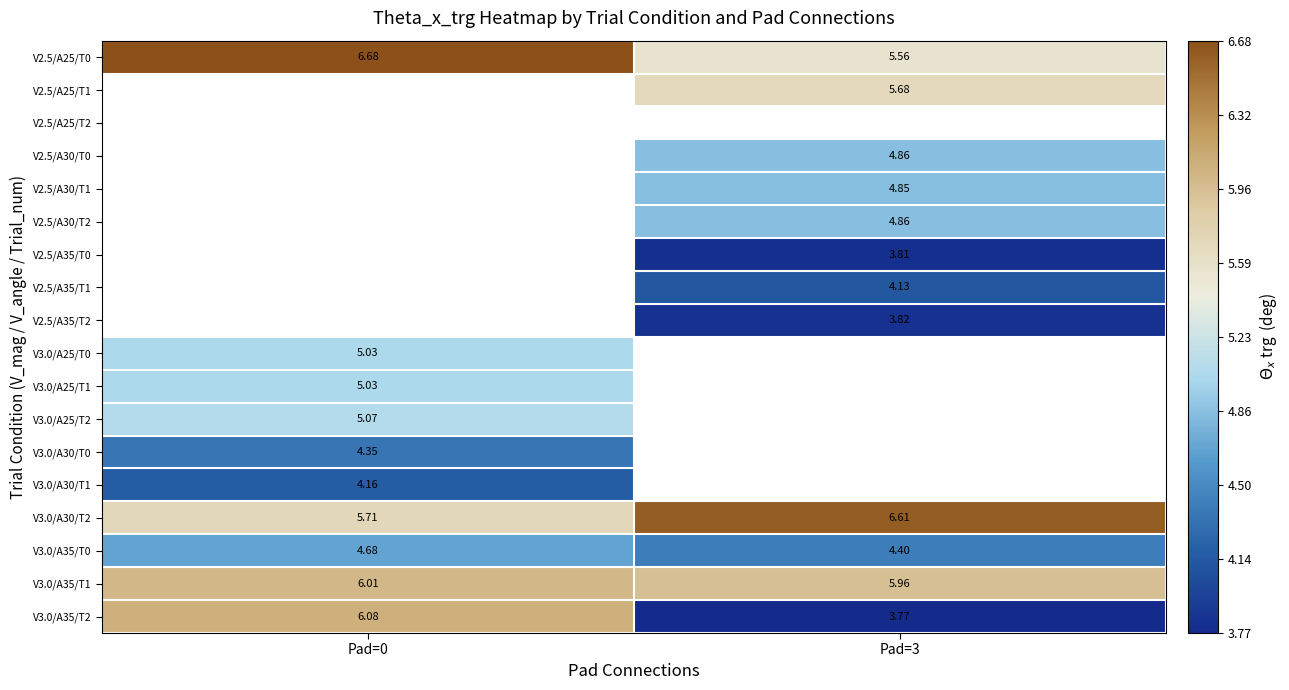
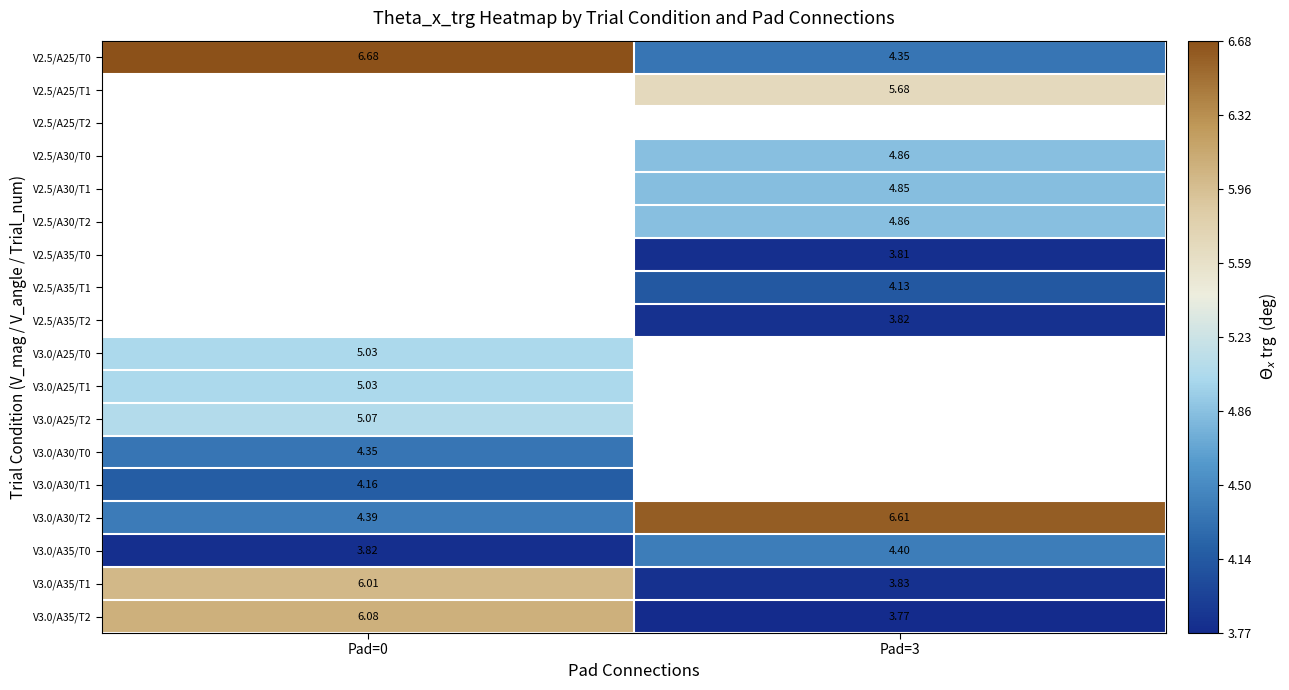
  {
    "V2.5/A25/T0": {
      "Pad=0": 6.68,
-     "Pad=3": 5.56
+     "Pad=3": 4.35
    },
    "V2.5/A25/T1": {
      "Pad=3": 5.68
    },
    "V2.5/A30/T0": {
      "Pad=3": 4.86
    },
    "V2.5/A30/T1": {
      "Pad=3": 4.85
    },
    "V2.5/A30/T2": {
      "Pad=3": 4.86
    },
    "V2.5/A35/T0": {
      "Pad=3": 3.81
    },
    "V2.5/A35/T1": {
      "Pad=3": 4.13
    },
    "V2.5/A35/T2": {
      "Pad=3": 3.82
    },
    "V3.0/A25/T0": {
      "Pad=0": 5.03
    },
    "V3.0/A25/T1": {
      "Pad=0": 5.03
    },
    "V3.0/A25/T2": {
      "Pad=0": 5.07
    },
    "V3.0/A30/T0": {
      "Pad=0": 4.35
    },
    "V3.0/A30/T1": {
      "Pad=0": 4.16
    },
    "V3.0/A30/T2": {
-     "Pad=0": 5.71,
+     "Pad=0": 4.39,
      "Pad=3": 6.61
    },
    "V3.0/A35/T0": {
-     "Pad=0": 4.68,
+     "Pad=0": 3.82,
      "Pad=3": 4.40
    },
    "V3.0/A35/T1": {
      "Pad=0": 6.01,
-     "Pad=3": 5.96
+     "Pad=3": 3.83
    },
    "V3.0/A35/T2": {
      "Pad=0": 6.08,
      "Pad=3": 3.77
    }
  }
